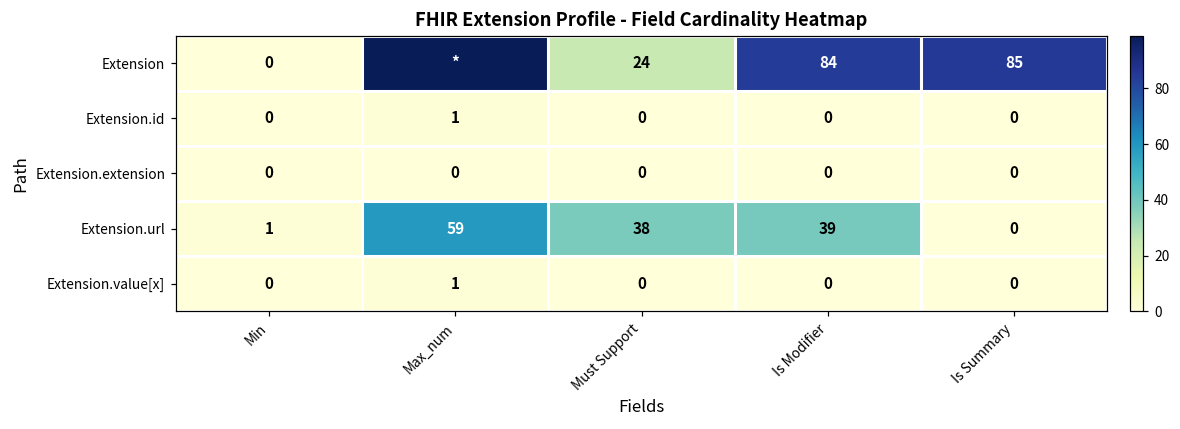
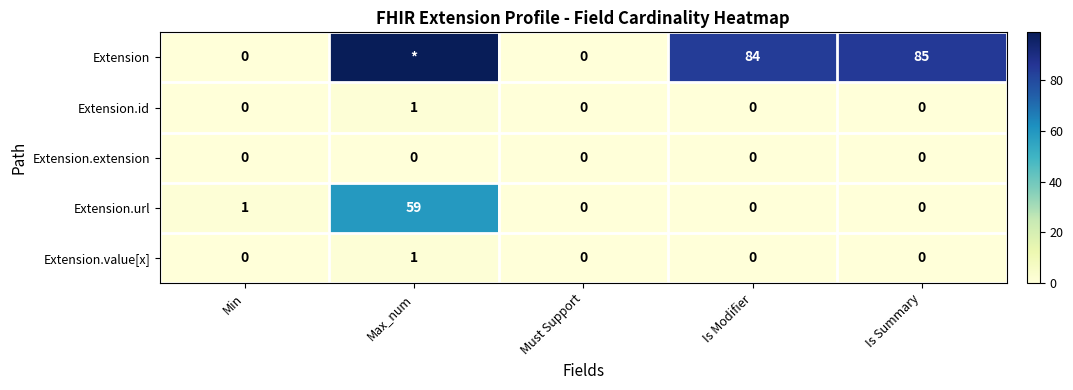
  {
    "Extension": {
      "Min": 0,
-     "Must Support": 24,
+     "Must Support": 0,
      "Is Modifier": 84,
      "Is Summary": 85
    },
    "Extension.id": {
      "Min": 0,
      "Max_num": 1,
      "Must Support": 0,
      "Is Modifier": 0,
      "Is Summary": 0
    },
    "Extension.extension": {
      "Min": 0,
      "Max_num": 0,
      "Must Support": 0,
      "Is Modifier": 0,
      "Is Summary": 0
    },
    "Extension.url": {
      "Min": 1,
      "Max_num": 59,
-     "Must Support": 38,
-     "Is Modifier": 39,
+     "Must Support": 0,
+     "Is Modifier": 0,
      "Is Summary": 0
    },
    "Extension.value[x]": {
      "Min": 0,
      "Max_num": 1,
      "Must Support": 0,
      "Is Modifier": 0,
      "Is Summary": 0
    }
  }
